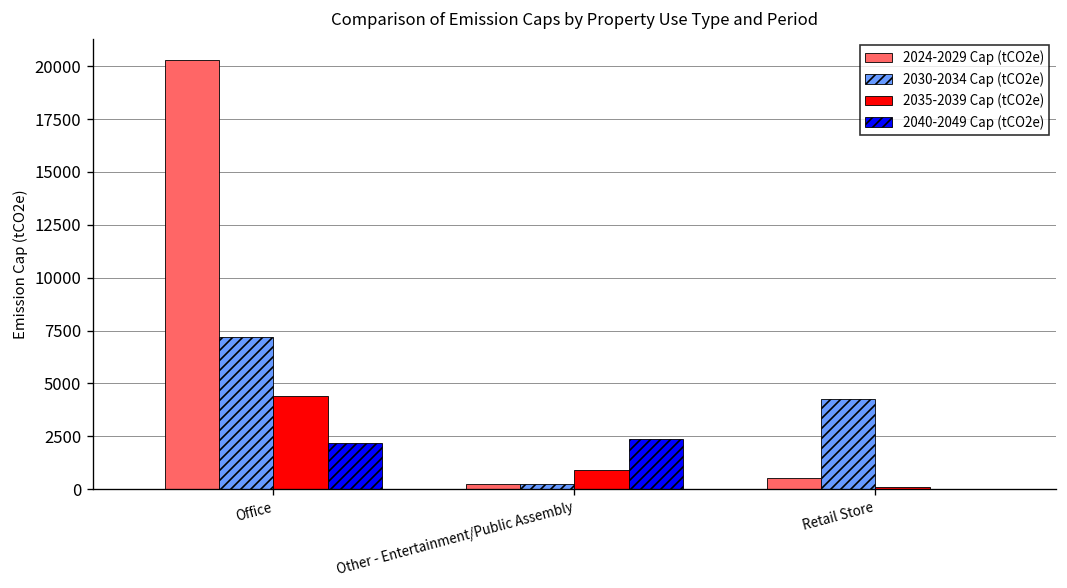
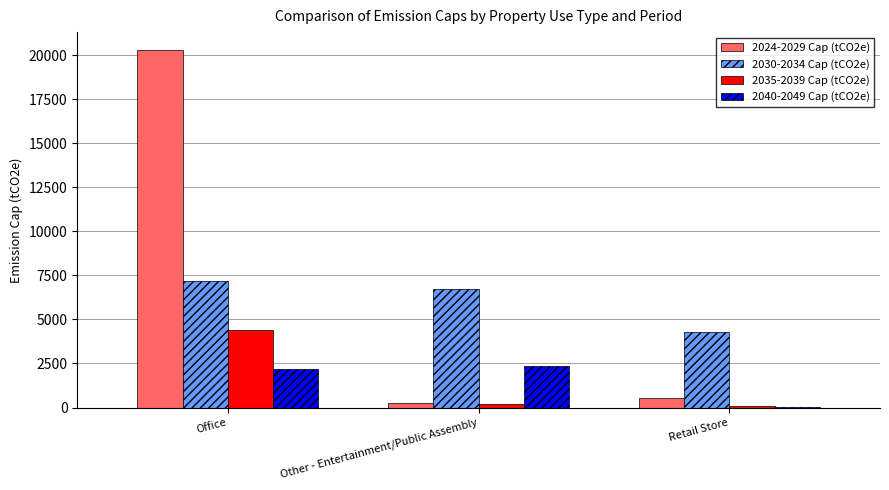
  {
    "2024-2029 Cap (tCO2e)": {
      "Office": 20300,
      "Other - Entertainment/Public Assembly": 300,
      "Retail Store": 500
    },
    "2030-2034 Cap (tCO2e)": {
      "Office": 7200,
-     "Other - Entertainment/Public Assembly": 200,
+     "Other - Entertainment/Public Assembly": 6700,
      "Retail Store": 4300
    },
    "2035-2039 Cap (tCO2e)": {
      "Office": 4400,
-     "Other - Entertainment/Public Assembly": 900
+     "Other - Entertainment/Public Assembly": 200
    },
    "2040-2049 Cap (tCO2e)": {
      "Office": 2200,
      "Other - Entertainment/Public Assembly": 2300
    }
  }
